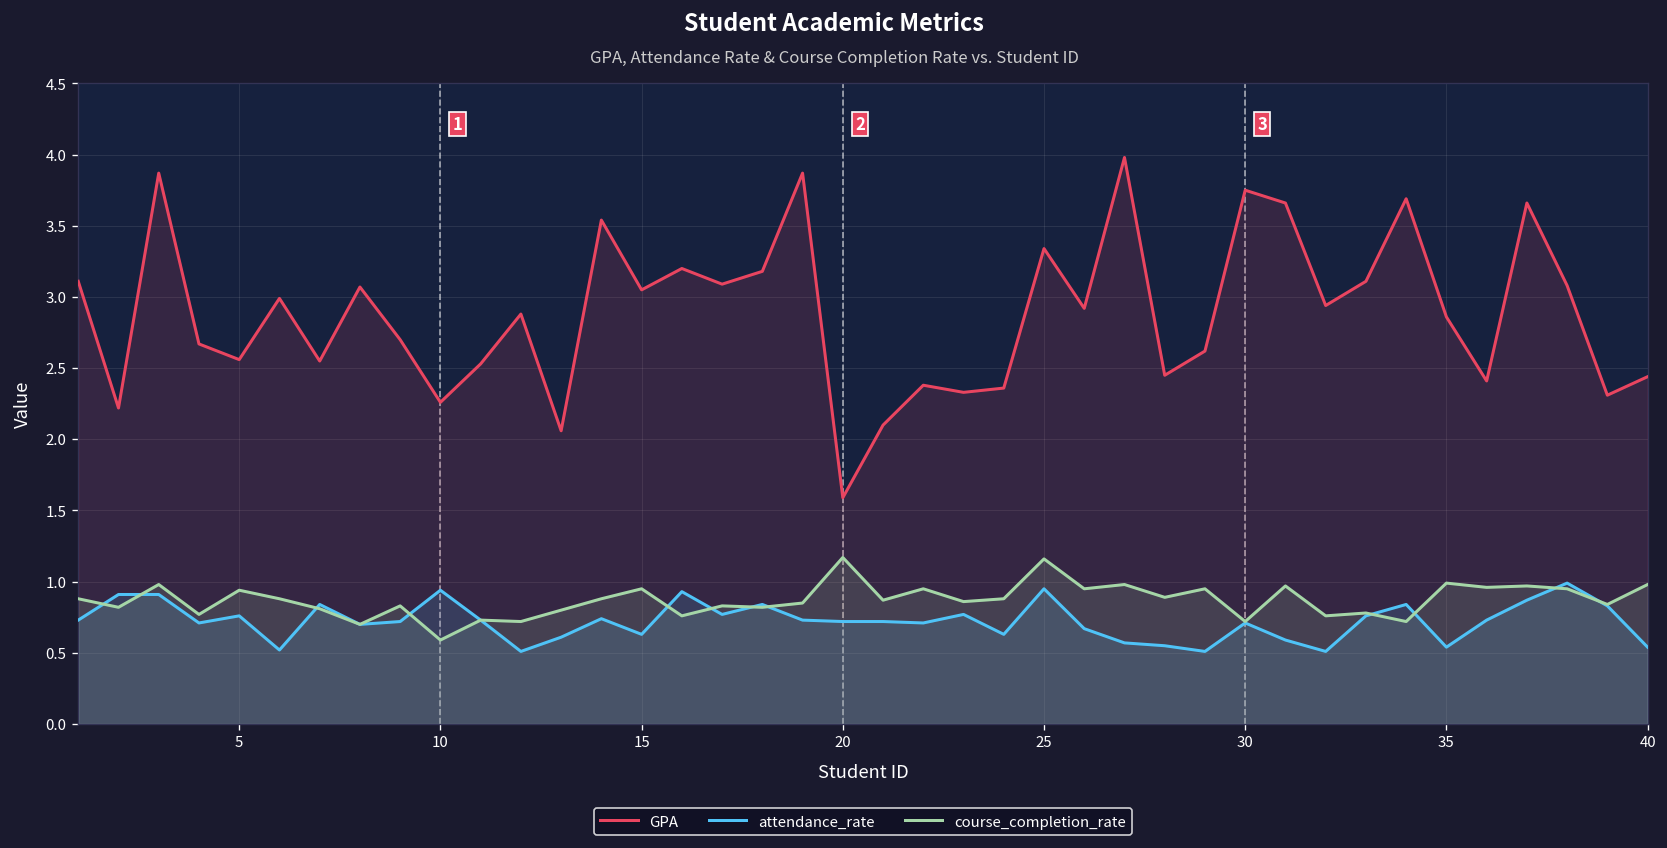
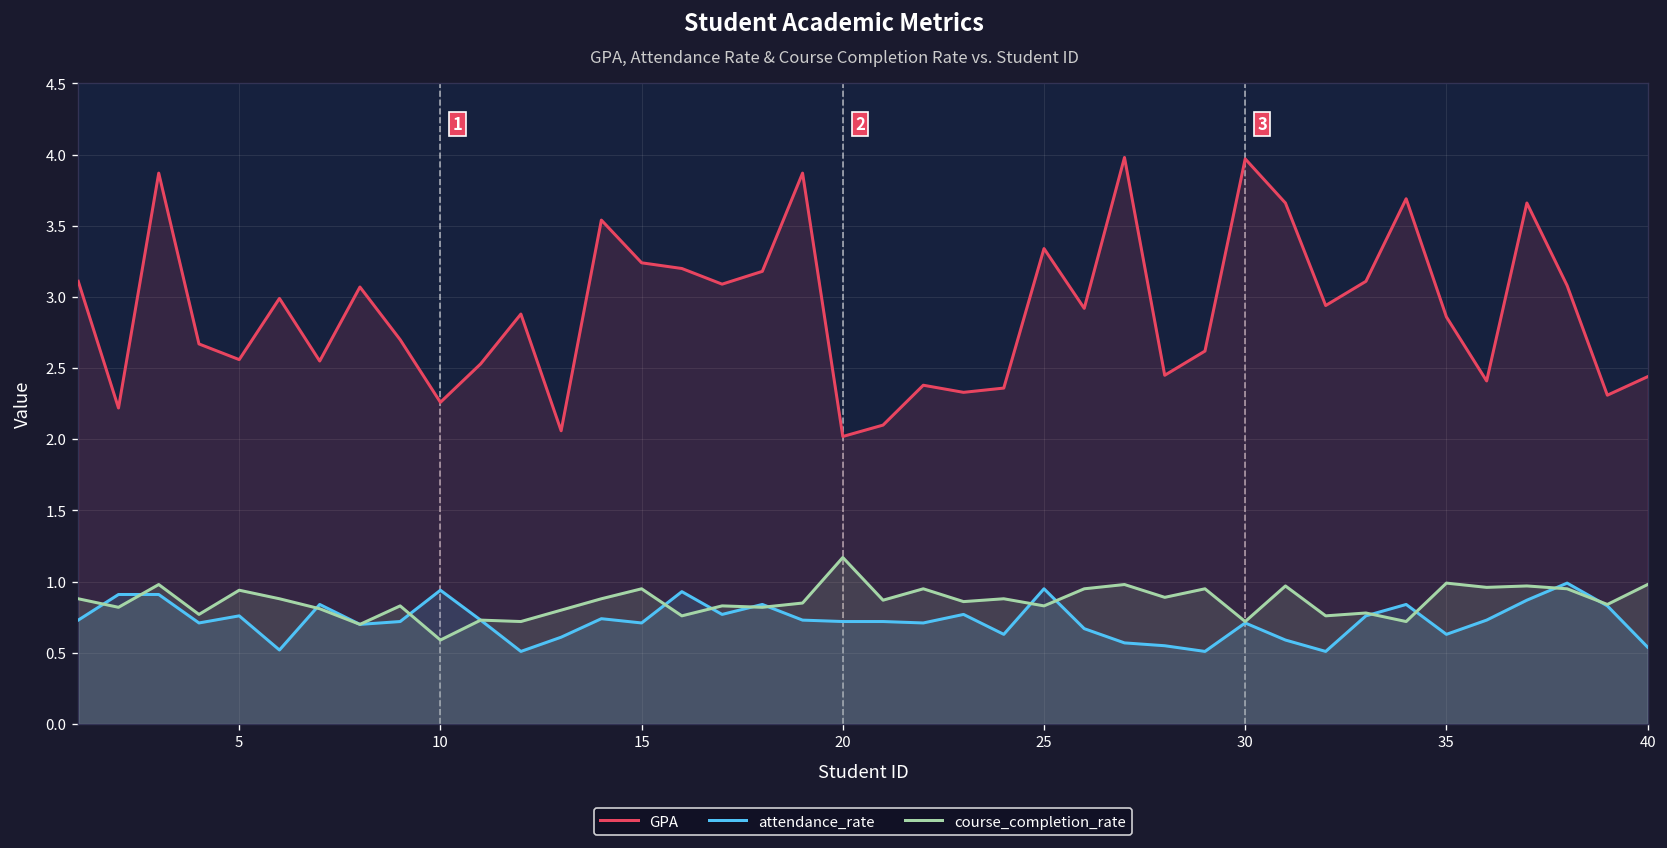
  {
    "GPA": {
      "5": 2.56,
      "10": 2.26,
-     "15": 3.05,
-     "20": 1.59,
+     "15": 3.24,
+     "20": 2.02,
      "25": 3.34,
-     "30": 3.75,
+     "30": 3.97,
      "35": 2.86,
      "40": 2.44
    },
    "attendance_rate": {
      "5": 0.76,
      "10": 0.94,
-     "15": 0.63,
+     "15": 0.71,
      "20": 0.72,
      "25": 0.95,
-     "35": 0.54,
+     "35": 0.63,
      "40": 0.54
    },
    "course_completion_rate": {
      "5": 0.94,
      "10": 0.59,
      "15": 0.95,
      "20": 1.17,
-     "25": 1.16,
+     "25": 0.83,
      "35": 0.99,
      "40": 0.98
    }
  }
